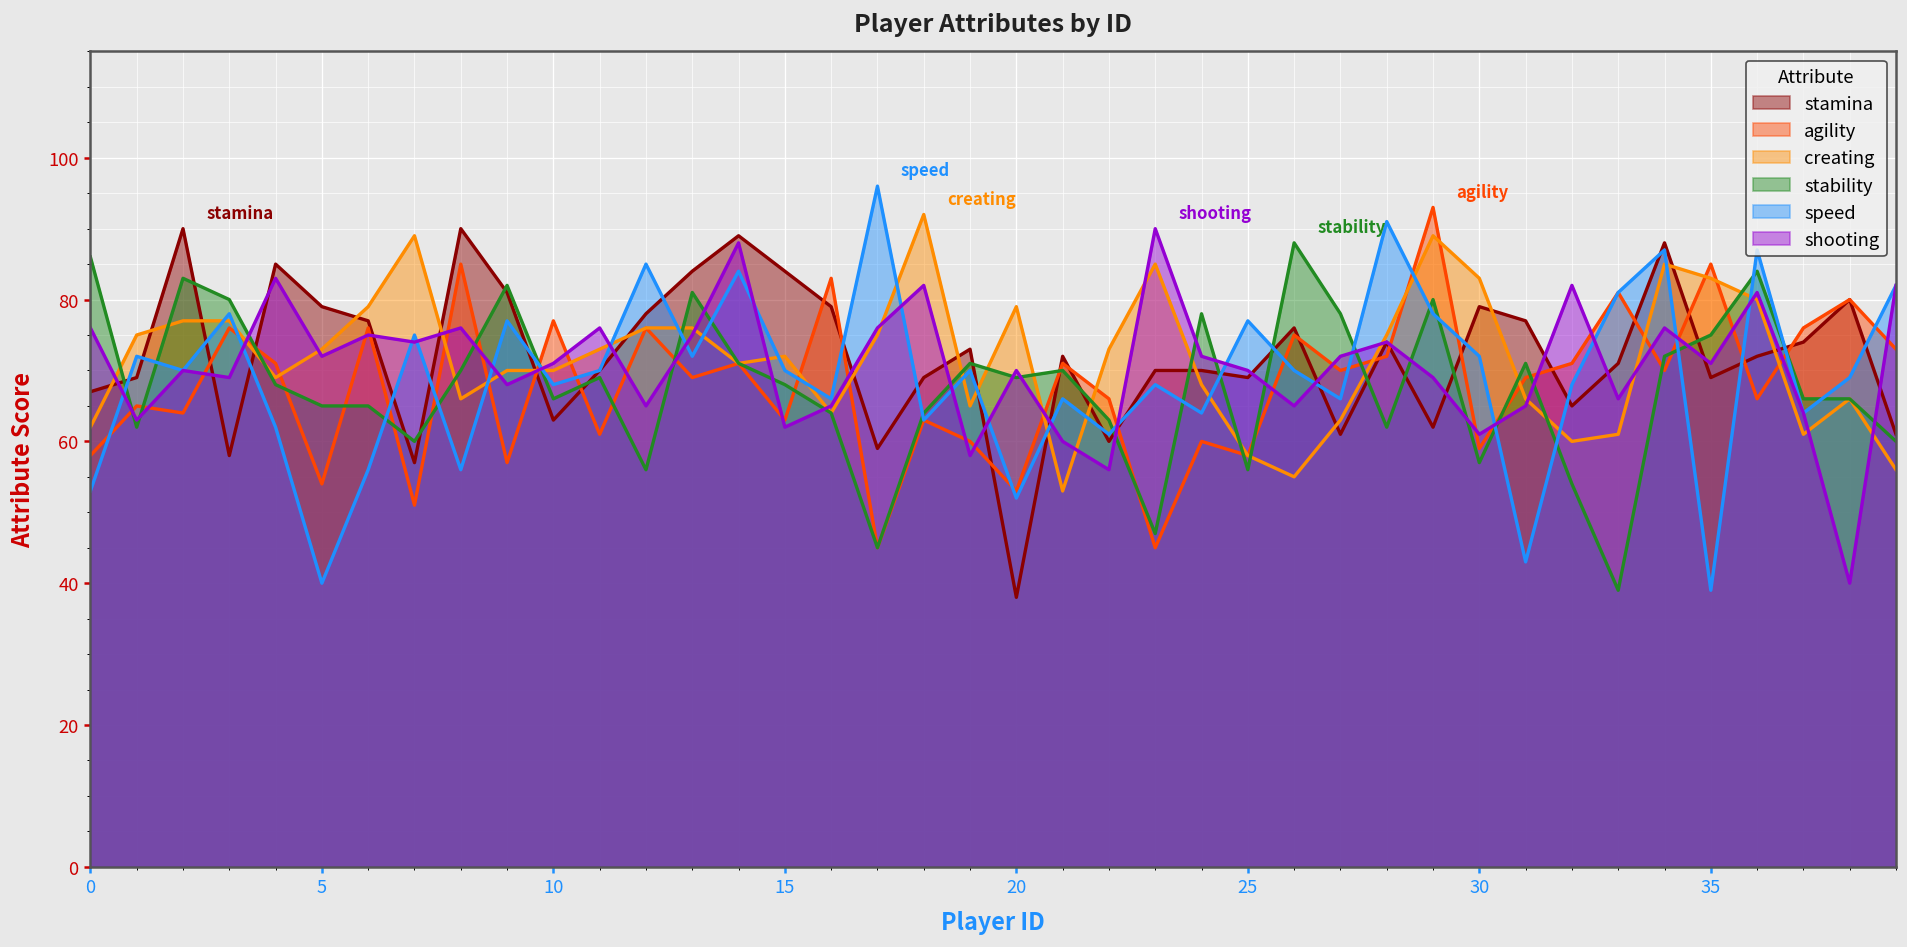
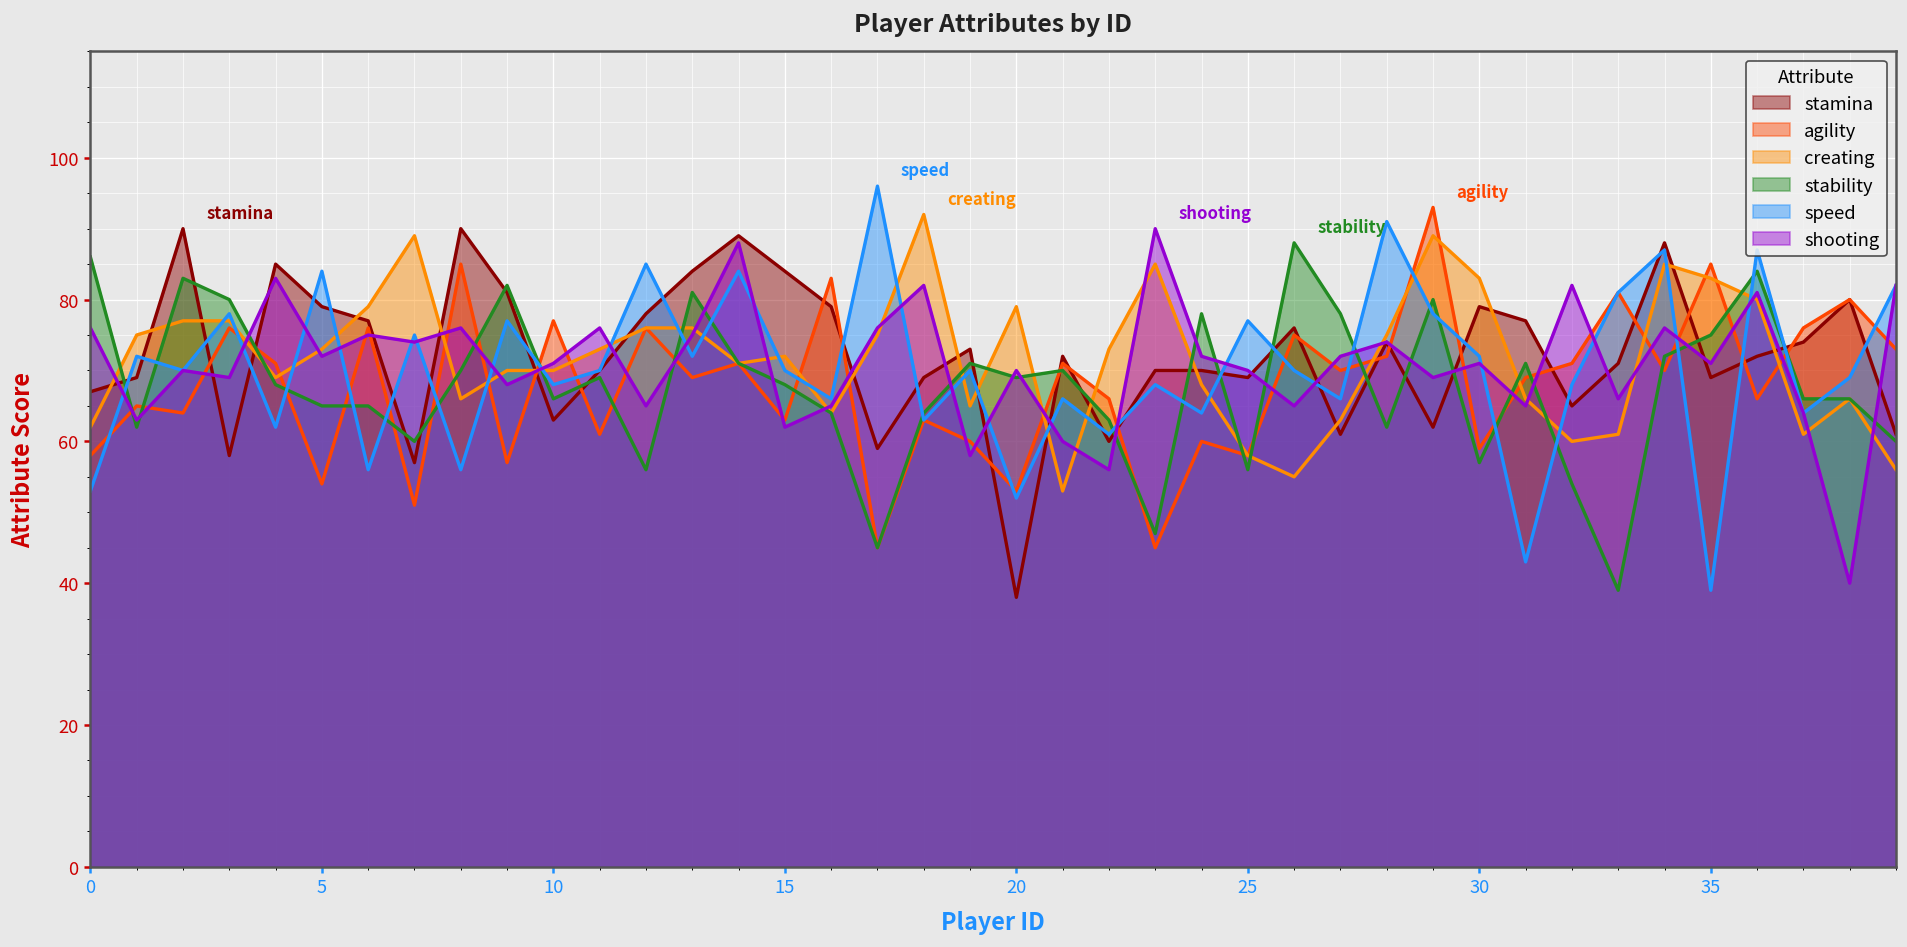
  {
    "stamina": {
      "0": 67,
      "5": 79,
      "10": 63,
      "15": 84,
      "20": 38,
      "25": 69,
      "30": 79,
      "35": 69
    },
    "stability": {
      "0": 86,
      "5": 65,
      "10": 66,
      "15": 68,
      "20": 69,
      "25": 56,
      "30": 57,
      "35": 75
    },
    "speed": {
      "0": 53,
-     "5": 40,
+     "5": 84,
      "10": 68,
      "15": 70,
      "20": 52,
      "25": 77,
      "30": 72,
      "35": 39
    },
    "shooting": {
      "0": 76,
      "5": 72,
      "10": 71,
      "15": 62,
      "20": 70,
      "25": 70,
-     "30": 61,
+     "30": 71,
      "35": 71
    }
  }
